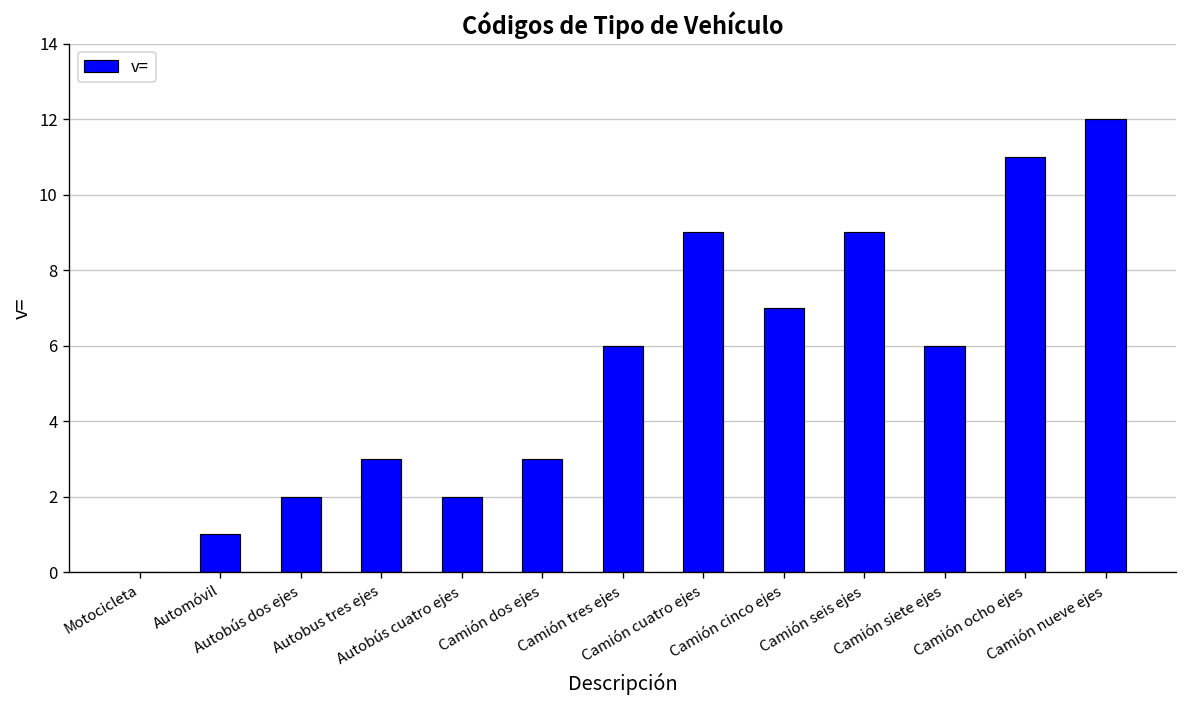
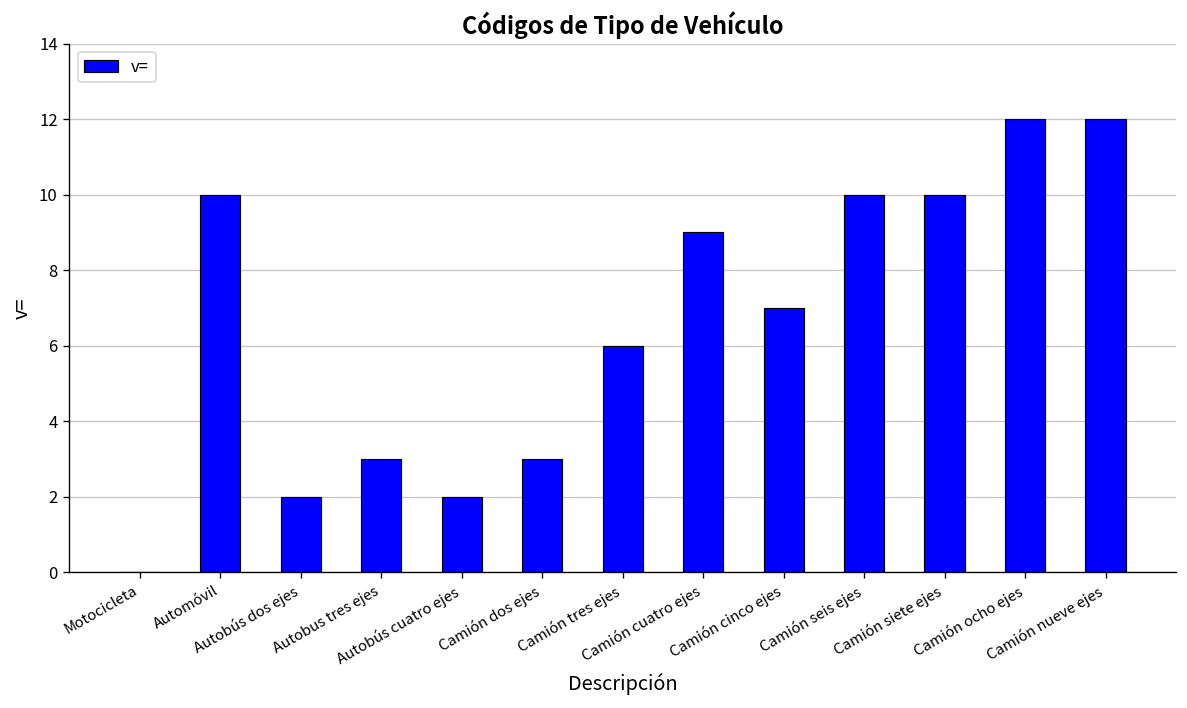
  {
    "Motocicleta": 0,
-   "Automóvil": 1,
+   "Automóvil": 10,
    "Autobús dos ejes": 2,
    "Autobus tres ejes": 3,
    "Autobús cuatro ejes": 2,
    "Camión dos ejes": 3,
    "Camión tres ejes": 6,
    "Camión cuatro ejes": 9,
    "Camión cinco ejes": 7,
-   "Camión seis ejes": 9,
-   "Camión siete ejes": 6,
-   "Camión ocho ejes": 11,
+   "Camión seis ejes": 10,
+   "Camión siete ejes": 10,
+   "Camión ocho ejes": 12,
    "Camión nueve ejes": 12
  }
